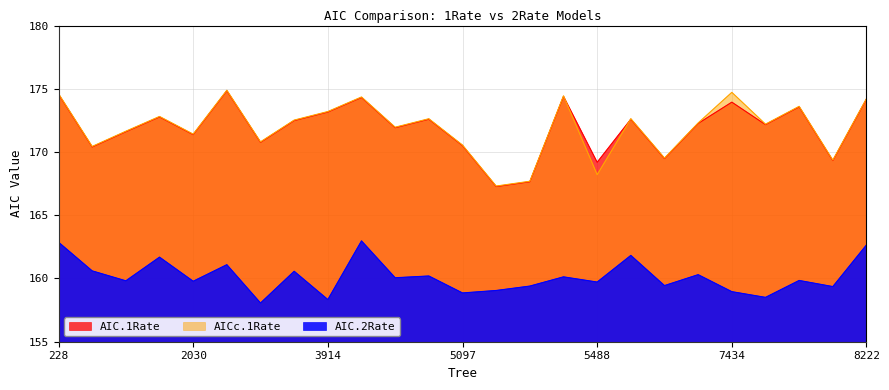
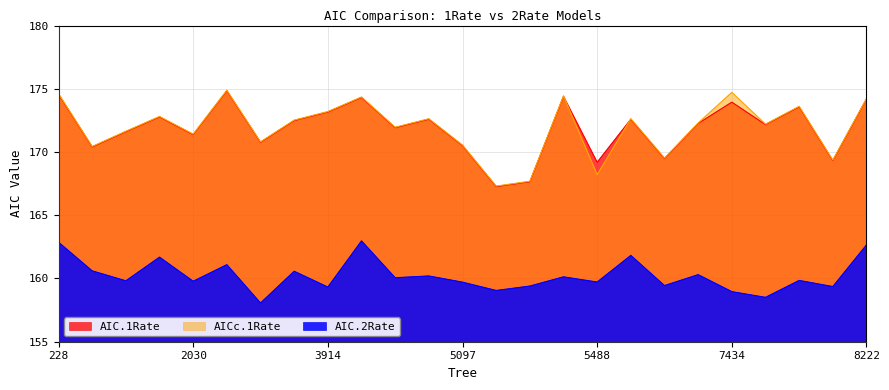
  {
    "AIC.1Rate": {
      "5488": 169.2,
      "7434": 173.9
    },
    "AICc.1Rate": {
      "5488": 168.2,
      "7434": 174.7
    },
    "AIC.2Rate": {
      "228": 162.9,
      "2030": 159.8,
-     "3914": 158.3,
-     "5097": 158.9,
+     "3914": 159.3,
+     "5097": 159.7,
      "5488": 159.7,
      "7434": 159.0,
      "8222": 162.7
    }
  }
